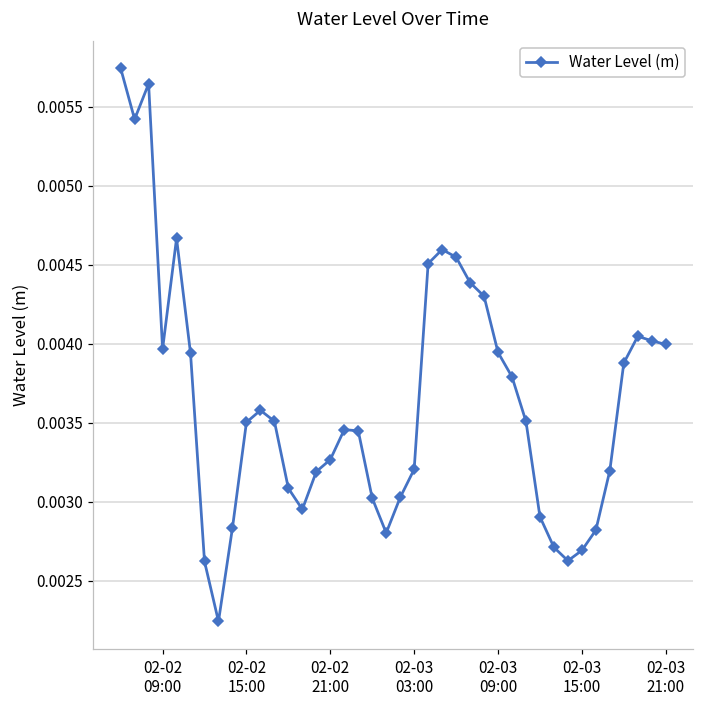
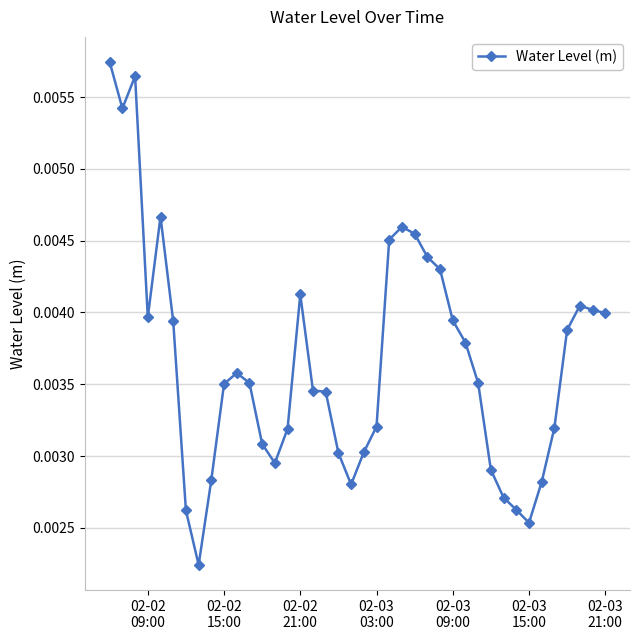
  {
    "02-02 09:00": 0.00397,
    "02-02 15:00": 0.00350,
-   "02-02 21:00": 0.00327,
+   "02-02 21:00": 0.00413,
    "02-03 03:00": 0.00320,
    "02-03 09:00": 0.00395,
-   "02-03 15:00": 0.00269,
+   "02-03 15:00": 0.00254,
    "02-03 21:00": 0.00400
  }
